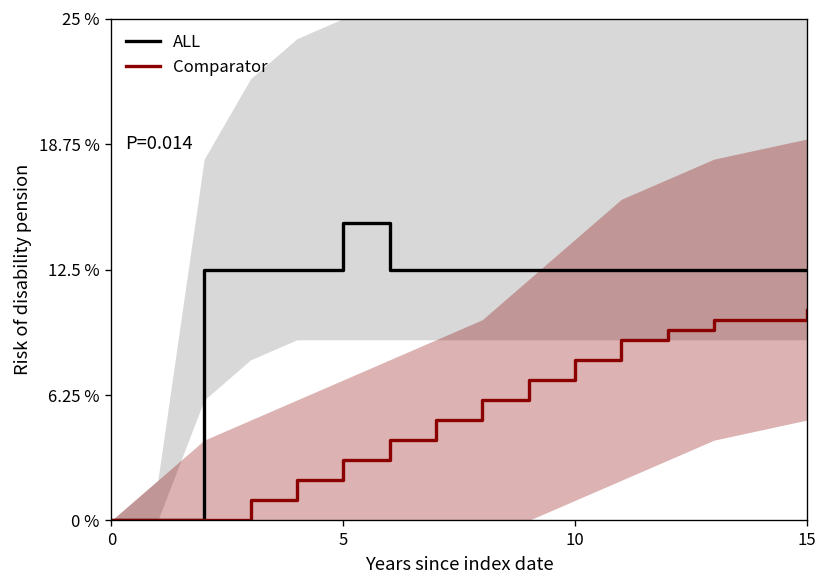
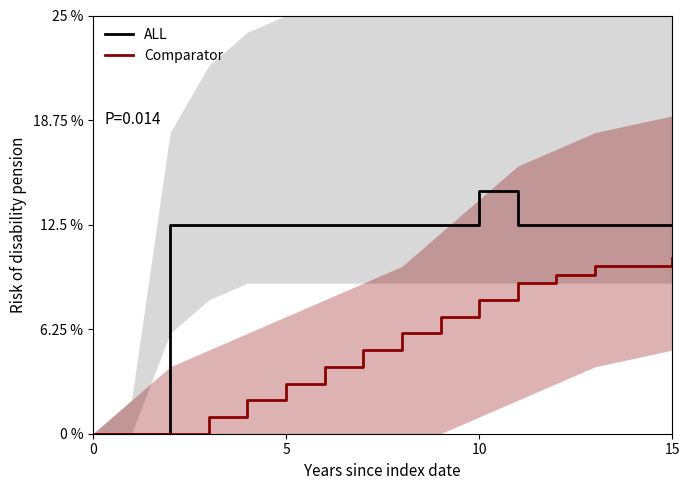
  {
    "ALL": {
-     "5": "14.8 %",
-     "10": "12.5 %",
+     "5": "12.5 %",
+     "10": "14.5 %",
      "15": "12.5 %"
    }
  }
